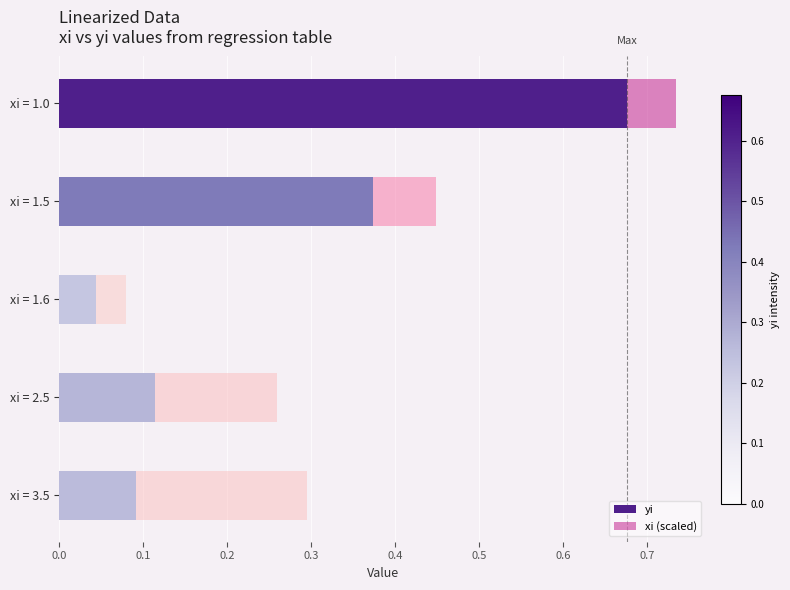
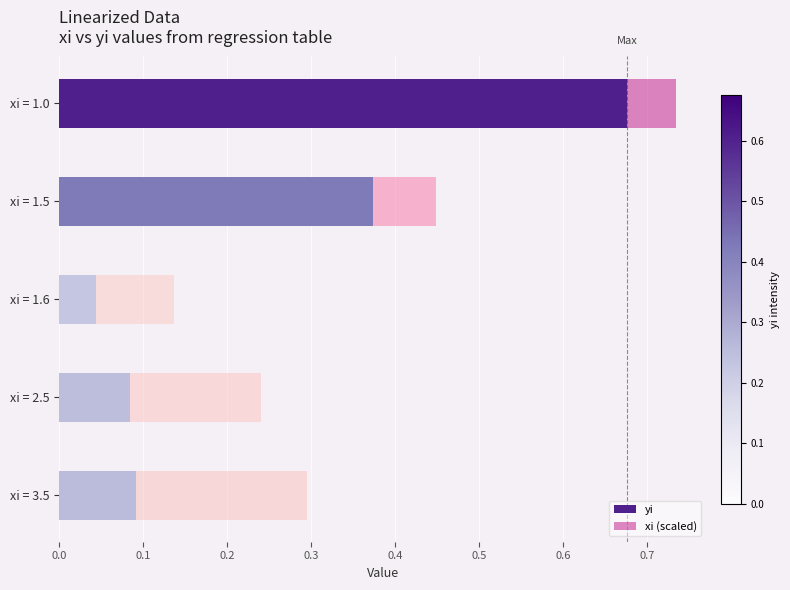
  {
    "yi": {
      "xi = 1.0": 0.68,
      "xi = 1.5": 0.37,
      "xi = 1.6": 0.04,
-     "xi = 2.5": 0.11,
+     "xi = 2.5": 0.08,
      "xi = 3.5": 0.09
    },
    "xi (scaled)": {
      "xi = 1.0": 0.06,
      "xi = 1.5": 0.08,
-     "xi = 1.6": 0.03,
-     "xi = 2.5": 0.15,
+     "xi = 1.6": 0.09,
+     "xi = 2.5": 0.16,
      "xi = 3.5": 0.20
    }
  }
